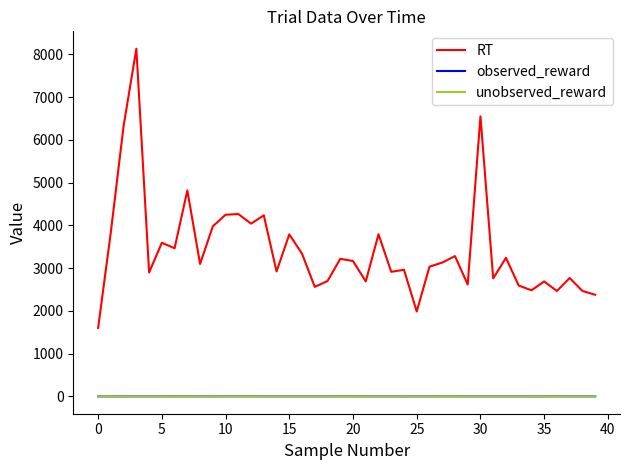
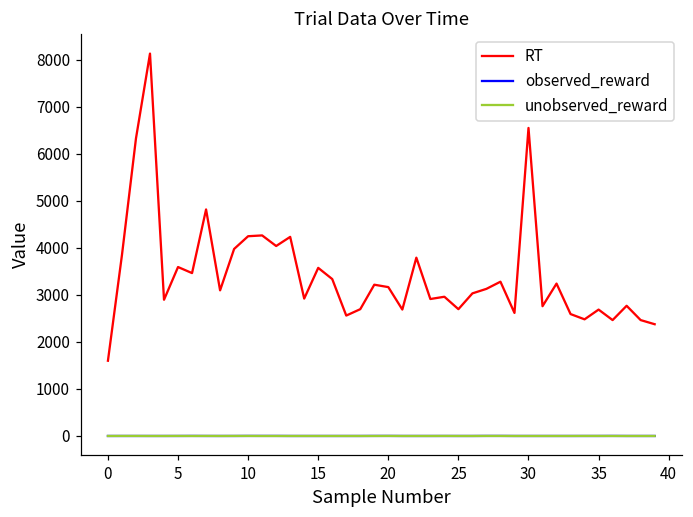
  {
    "RT": {
      "0": 1600,
      "5": 3600,
      "10": 4200,
-     "15": 3800,
+     "15": 3600,
      "20": 3200,
-     "25": 2000,
+     "25": 2700,
      "30": 6500,
      "35": 2700
    },
    "unobserved_reward": {
      "0": 0,
      "5": 0,
      "10": 0,
      "15": 0,
      "20": 0,
      "25": 0,
      "30": 0,
      "35": 0
    }
  }
